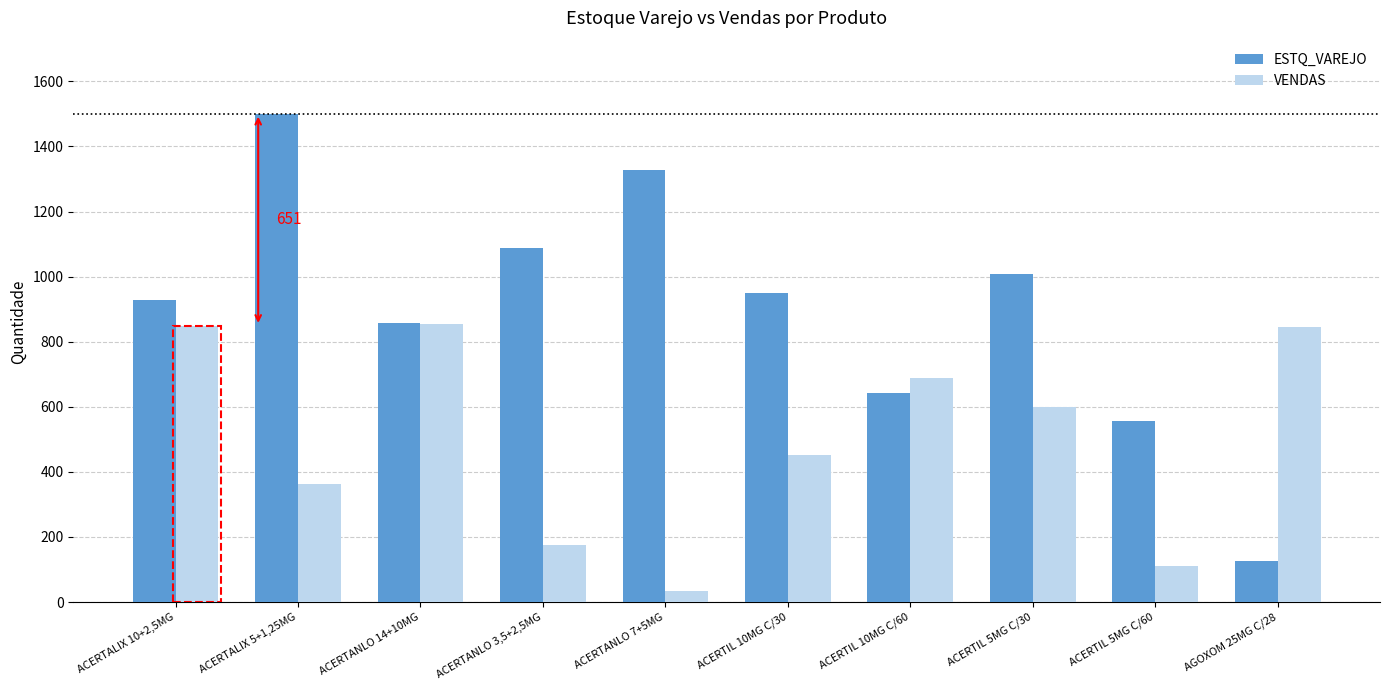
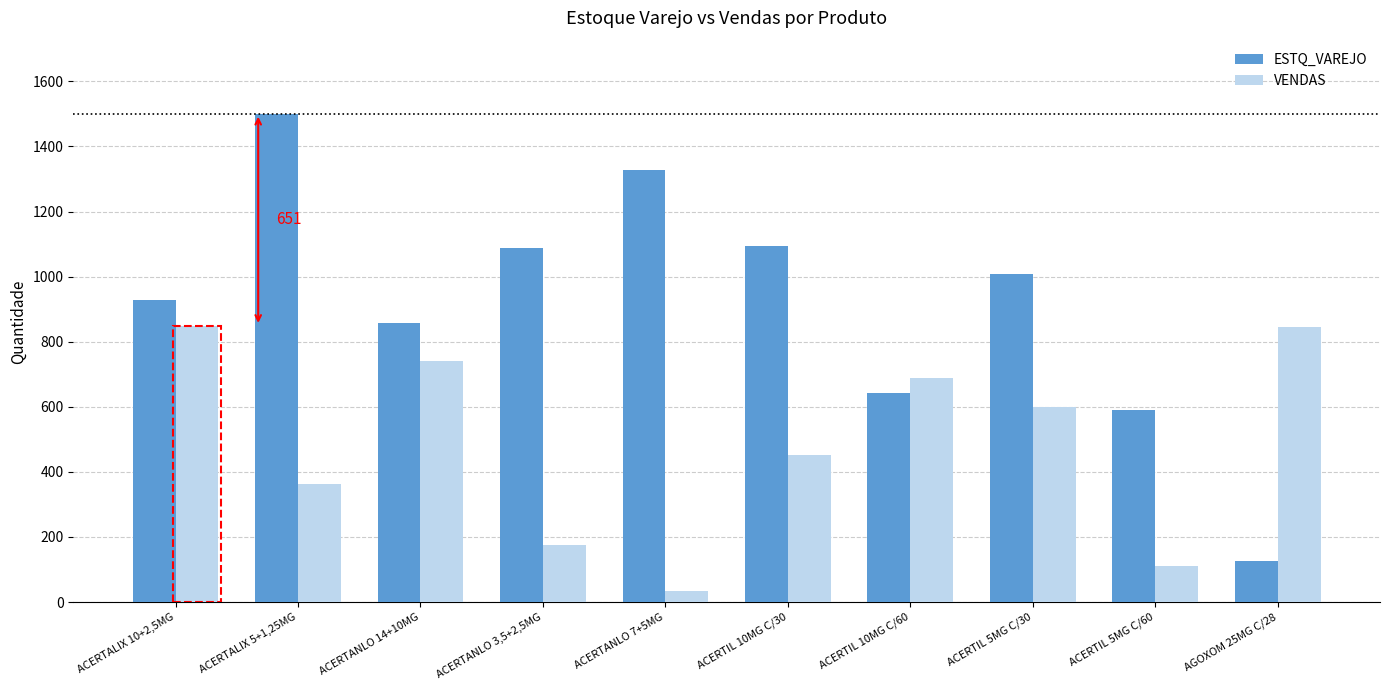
  {
    "ESTQ_VAREJO": {
      "ACERTALIX 10+2,5MG": 930,
      "ACERTANLO 14+10MG": 860,
      "ACERTANLO 3,5+2,5MG": 1090,
      "ACERTANLO 7+5MG": 1330,
-     "ACERTIL 10MG C/30": 950,
+     "ACERTIL 10MG C/30": 1090,
      "ACERTIL 10MG C/60": 640,
      "ACERTIL 5MG C/30": 1010,
-     "ACERTIL 5MG C/60": 560,
+     "ACERTIL 5MG C/60": 590,
      "AGOXOM 25MG C/28": 130
    },
    "VENDAS": {
      "ACERTALIX 10+2,5MG": 850,
      "ACERTALIX 5+1,25MG": 360,
-     "ACERTANLO 14+10MG": 850,
+     "ACERTANLO 14+10MG": 740,
      "ACERTANLO 3,5+2,5MG": 170,
      "ACERTANLO 7+5MG": 30,
      "ACERTIL 10MG C/30": 450,
      "ACERTIL 10MG C/60": 690,
      "ACERTIL 5MG C/30": 600,
      "ACERTIL 5MG C/60": 110,
      "AGOXOM 25MG C/28": 840
    }
  }
